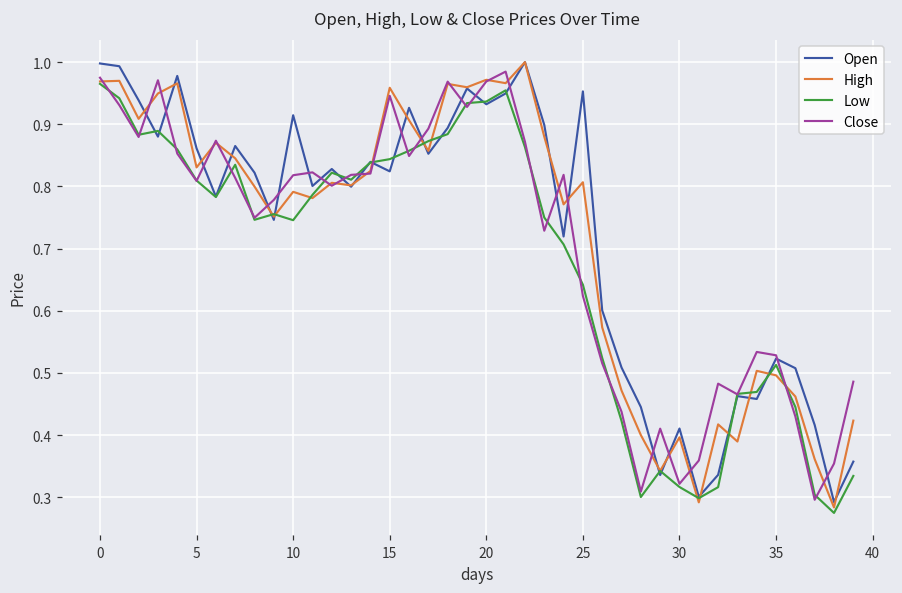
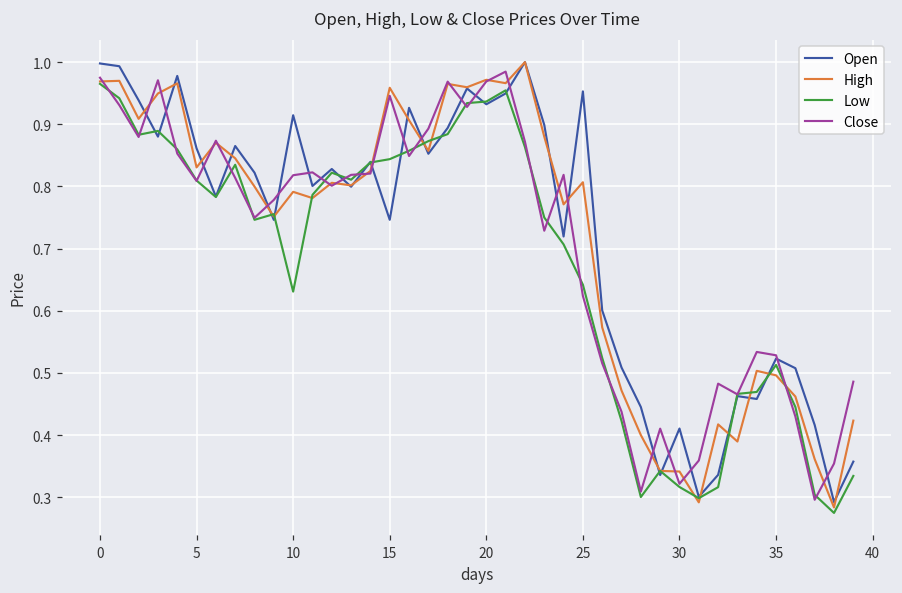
  {
    "Open": {
      "0": 1.00,
      "5": 0.86,
      "10": 0.91,
-     "15": 0.82,
+     "15": 0.75,
      "25": 0.95,
      "30": 0.41,
      "35": 0.52
    },
    "High": {
      "5": 0.83,
      "10": 0.79,
      "15": 0.96,
      "25": 0.81,
-     "30": 0.40,
+     "30": 0.34,
      "35": 0.50
    },
    "Low": {
-     "10": 0.75,
+     "10": 0.63,
      "15": 0.84,
      "25": 0.64,
      "30": 0.32,
      "35": 0.51
    },
    "Close": {
      "0": 0.97,
      "10": 0.82,
      "15": 0.95,
      "25": 0.62,
      "30": 0.32,
      "35": 0.53
    }
  }
